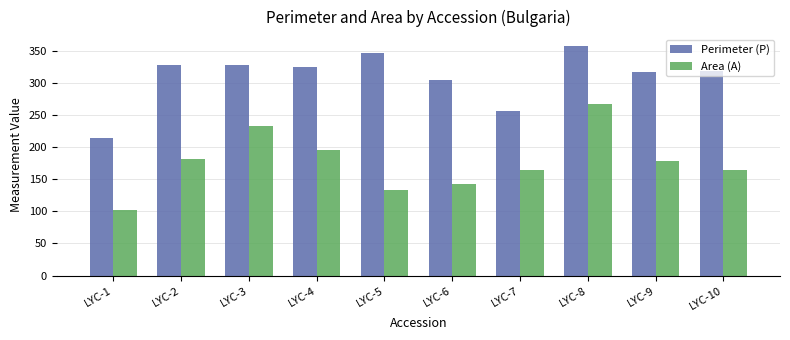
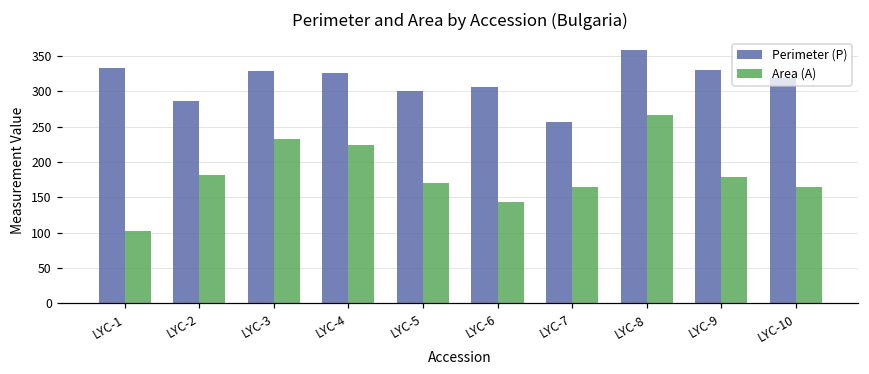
  {
    "Perimeter (P)": {
-     "LYC-1": 210,
-     "LYC-2": 330,
+     "LYC-1": 330,
+     "LYC-2": 290,
      "LYC-3": 330,
      "LYC-4": 330,
-     "LYC-5": 350,
+     "LYC-5": 300,
      "LYC-6": 310,
      "LYC-7": 260,
      "LYC-8": 360,
-     "LYC-9": 320
+     "LYC-9": 330
    },
    "Area (A)": {
      "LYC-1": 100,
      "LYC-2": 180,
      "LYC-3": 230,
-     "LYC-4": 200,
-     "LYC-5": 130,
+     "LYC-4": 220,
+     "LYC-5": 170,
      "LYC-6": 140,
      "LYC-7": 160,
      "LYC-8": 270,
      "LYC-9": 180,
      "LYC-10": 160
    }
  }
